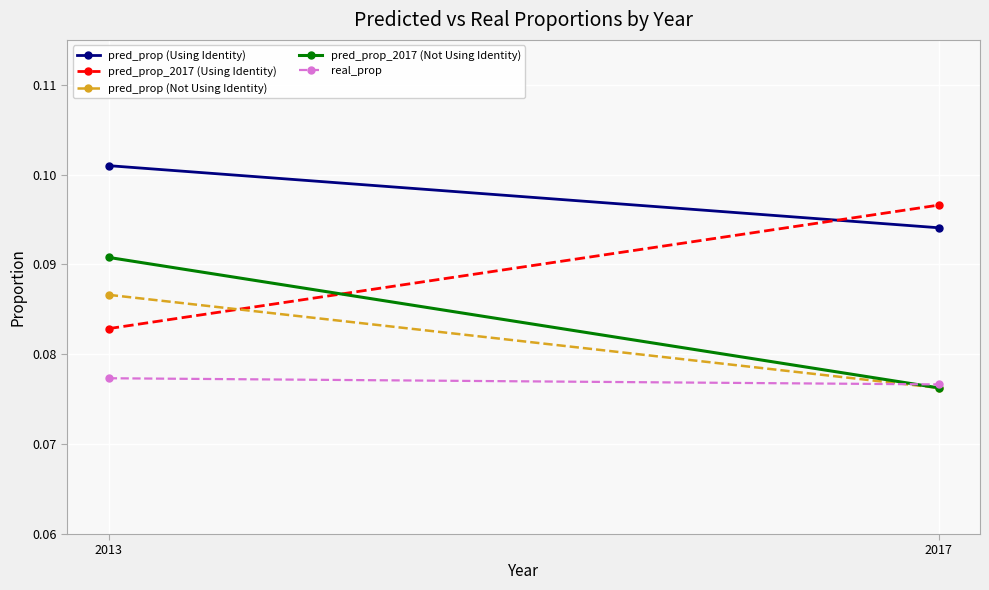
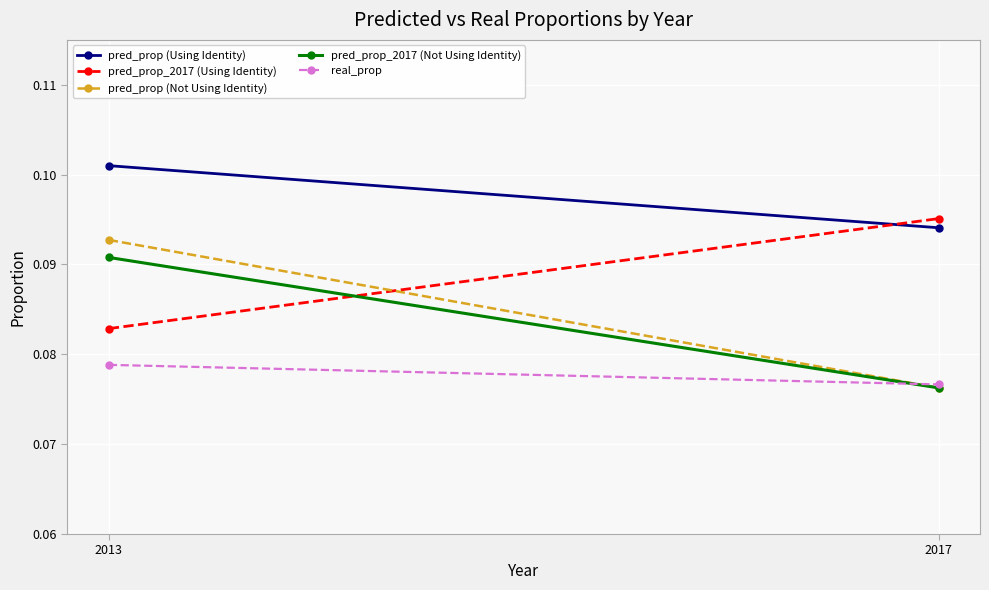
  {
    "pred_prop (Using Identity)": {
      "2013": 0.101,
      "2017": 0.094
    },
    "pred_prop_2017 (Using Identity)": {
      "2013": 0.083,
-     "2017": 0.097
+     "2017": 0.095
    },
    "pred_prop (Not Using Identity)": {
-     "2013": 0.087
+     "2013": 0.093
    },
    "pred_prop_2017 (Not Using Identity)": {
      "2013": 0.091
    },
    "real_prop": {
-     "2013": 0.077,
+     "2013": 0.079,
      "2017": 0.077
    }
  }
